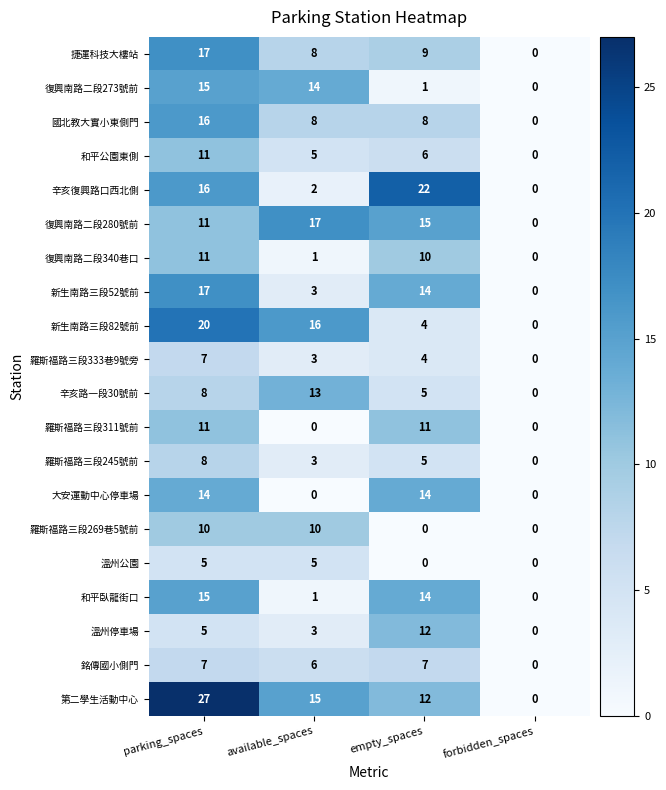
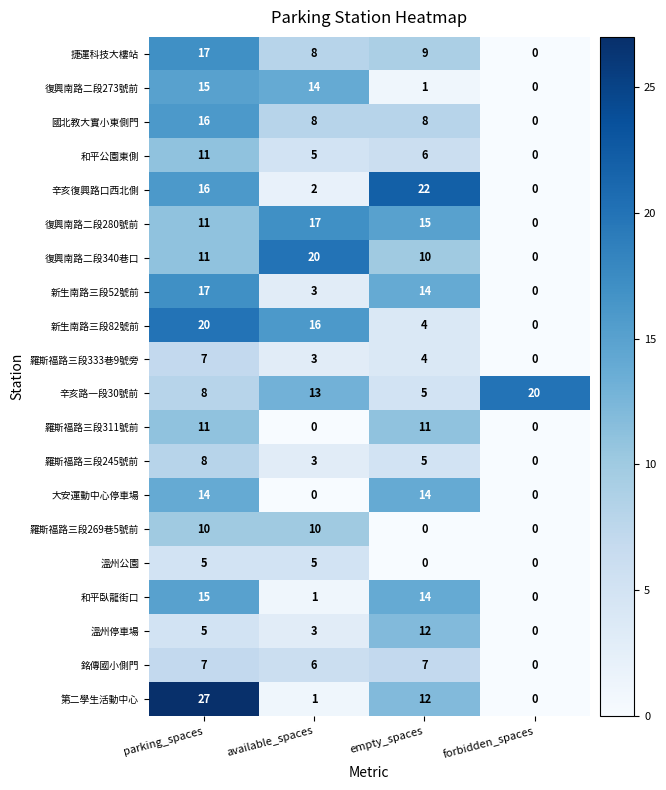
  {
    "捷運科技大樓站": {
      "parking_spaces": 17,
      "available_spaces": 8,
      "empty_spaces": 9,
      "forbidden_spaces": 0
    },
    "復興南路二段273號前": {
      "parking_spaces": 15,
      "available_spaces": 14,
      "empty_spaces": 1,
      "forbidden_spaces": 0
    },
    "國北教大實小東側門": {
      "parking_spaces": 16,
      "available_spaces": 8,
      "empty_spaces": 8,
      "forbidden_spaces": 0
    },
    "和平公園東側": {
      "parking_spaces": 11,
      "available_spaces": 5,
      "empty_spaces": 6,
      "forbidden_spaces": 0
    },
    "辛亥復興路口西北側": {
      "parking_spaces": 16,
      "available_spaces": 2,
      "empty_spaces": 22,
      "forbidden_spaces": 0
    },
    "復興南路二段280號前": {
      "parking_spaces": 11,
      "available_spaces": 17,
      "empty_spaces": 15,
      "forbidden_spaces": 0
    },
    "復興南路二段340巷口": {
      "parking_spaces": 11,
-     "available_spaces": 1,
+     "available_spaces": 20,
      "empty_spaces": 10,
      "forbidden_spaces": 0
    },
    "新生南路三段52號前": {
      "parking_spaces": 17,
      "available_spaces": 3,
      "empty_spaces": 14,
      "forbidden_spaces": 0
    },
    "新生南路三段82號前": {
      "parking_spaces": 20,
      "available_spaces": 16,
      "empty_spaces": 4,
      "forbidden_spaces": 0
    },
    "羅斯福路三段333巷9號旁": {
      "parking_spaces": 7,
      "available_spaces": 3,
      "empty_spaces": 4,
      "forbidden_spaces": 0
    },
    "辛亥路一段30號前": {
      "parking_spaces": 8,
      "available_spaces": 13,
      "empty_spaces": 5,
-     "forbidden_spaces": 0
+     "forbidden_spaces": 20
    },
    "羅斯福路三段311號前": {
      "parking_spaces": 11,
      "available_spaces": 0,
      "empty_spaces": 11,
      "forbidden_spaces": 0
    },
    "羅斯福路三段245號前": {
      "parking_spaces": 8,
      "available_spaces": 3,
      "empty_spaces": 5,
      "forbidden_spaces": 0
    },
    "大安運動中心停車場": {
      "parking_spaces": 14,
      "available_spaces": 0,
      "empty_spaces": 14,
      "forbidden_spaces": 0
    },
    "羅斯福路三段269巷5號前": {
      "parking_spaces": 10,
      "available_spaces": 10,
      "empty_spaces": 0,
      "forbidden_spaces": 0
    },
    "溫州公園": {
      "parking_spaces": 5,
      "available_spaces": 5,
      "empty_spaces": 0,
      "forbidden_spaces": 0
    },
    "和平臥龍街口": {
      "parking_spaces": 15,
      "available_spaces": 1,
      "empty_spaces": 14,
      "forbidden_spaces": 0
    },
    "溫州停車場": {
      "parking_spaces": 5,
      "available_spaces": 3,
      "empty_spaces": 12,
      "forbidden_spaces": 0
    },
    "銘傳國小側門": {
      "parking_spaces": 7,
      "available_spaces": 6,
      "empty_spaces": 7,
      "forbidden_spaces": 0
    },
    "第二學生活動中心": {
      "parking_spaces": 27,
-     "available_spaces": 15,
+     "available_spaces": 1,
      "empty_spaces": 12,
      "forbidden_spaces": 0
    }
  }
